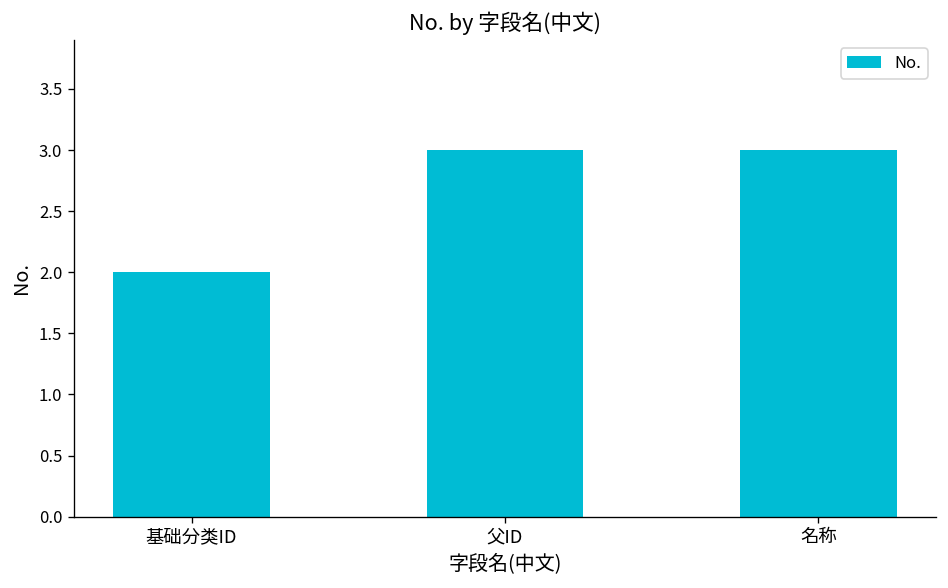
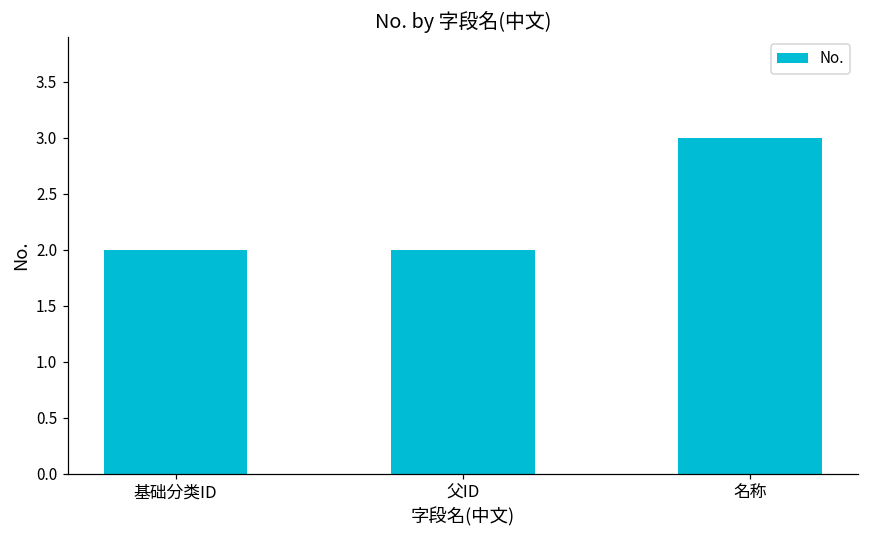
  {
    "基础分类ID": 2,
-   "父ID": 3,
+   "父ID": 2,
    "名称": 3
  }
